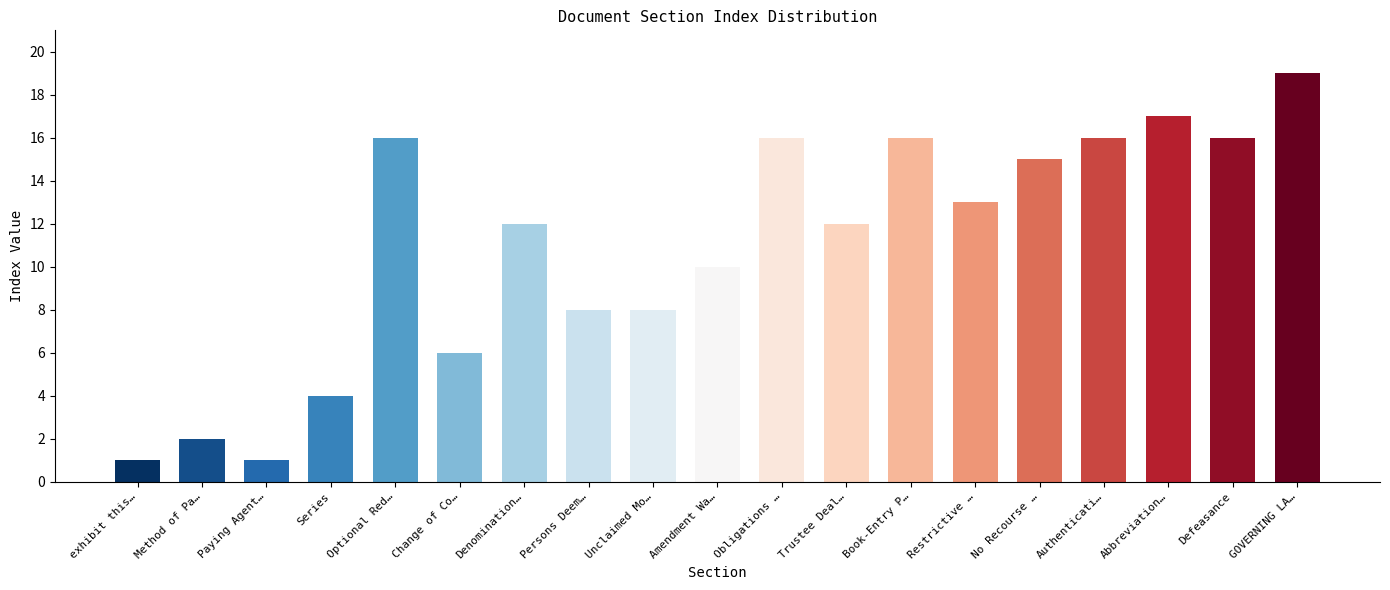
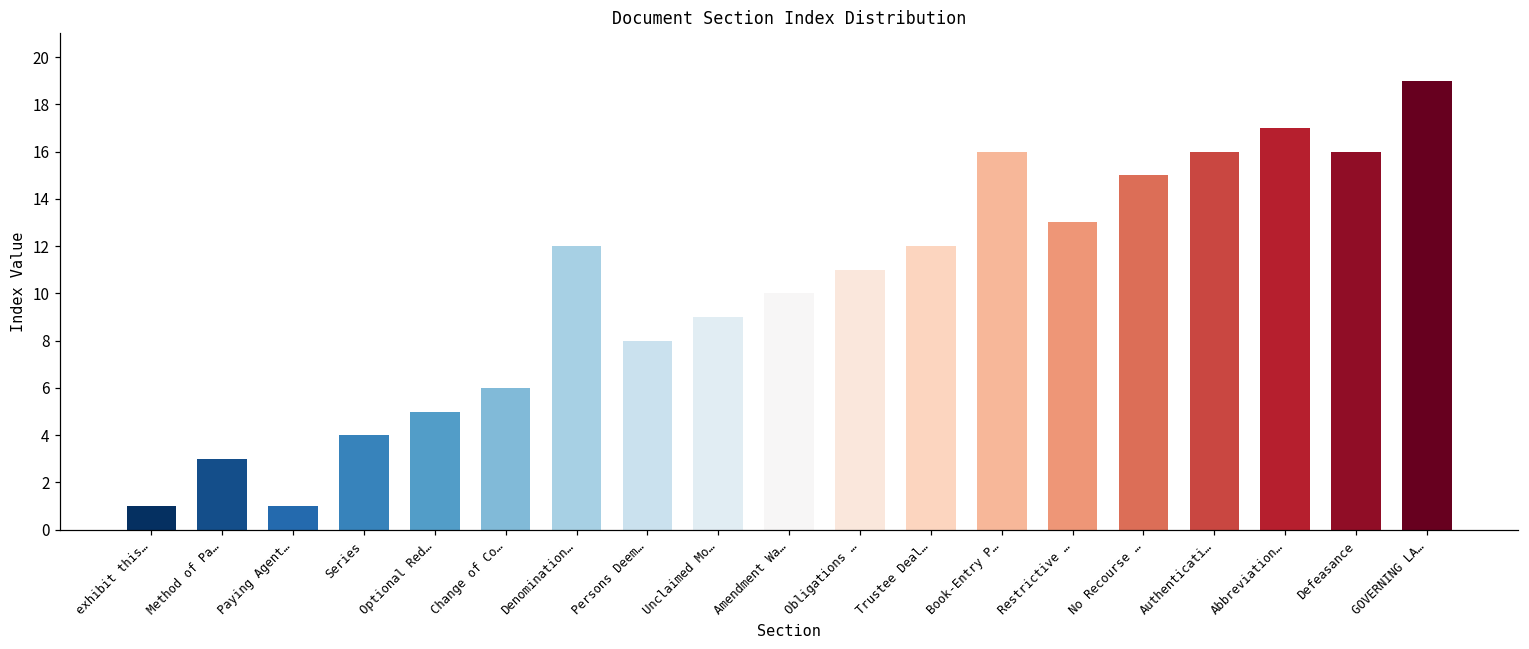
  {
    "exhibit this…": 1,
-   "Method of Pa…": 2,
+   "Method of Pa…": 3,
    "Paying Agent…": 1,
    "Series": 4,
-   "Optional Red…": 16,
+   "Optional Red…": 5,
    "Change of Co…": 6,
    "Denomination…": 12,
    "Persons Deem…": 8,
-   "Unclaimed Mo…": 8,
+   "Unclaimed Mo…": 9,
    "Amendment Wa…": 10,
-   "Obligations …": 16,
+   "Obligations …": 11,
    "Trustee Deal…": 12,
    "Book-Entry P…": 16,
    "Restrictive …": 13,
    "No Recourse …": 15,
    "Authenticati…": 16,
    "Abbreviation…": 17,
    "Defeasance": 16,
    "GOVERNING LA…": 19
  }
